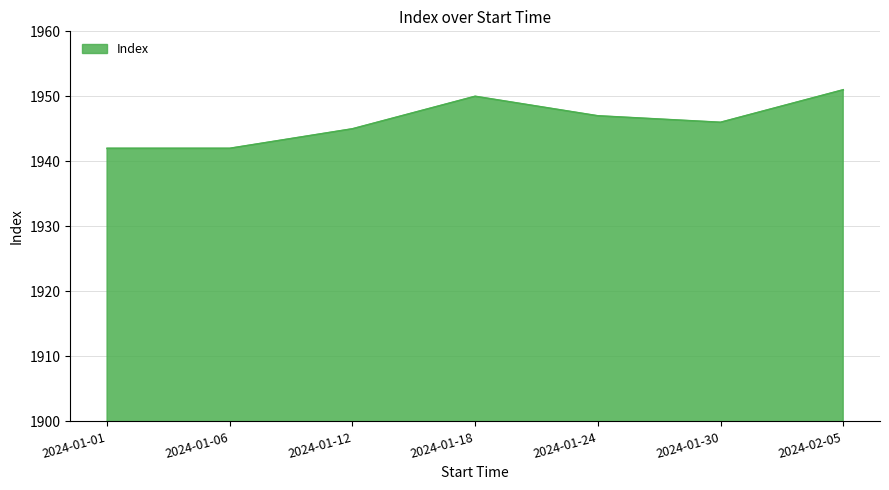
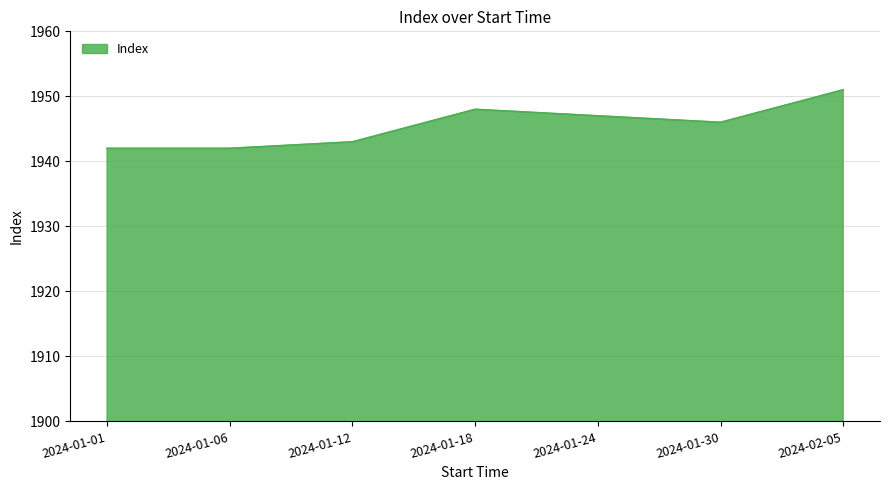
  {
    "2024-01-01": 1942,
    "2024-01-06": 1942,
-   "2024-01-12": 1945,
-   "2024-01-18": 1950,
+   "2024-01-12": 1943,
+   "2024-01-18": 1948,
    "2024-01-24": 1947,
    "2024-01-30": 1946,
    "2024-02-05": 1951
  }
